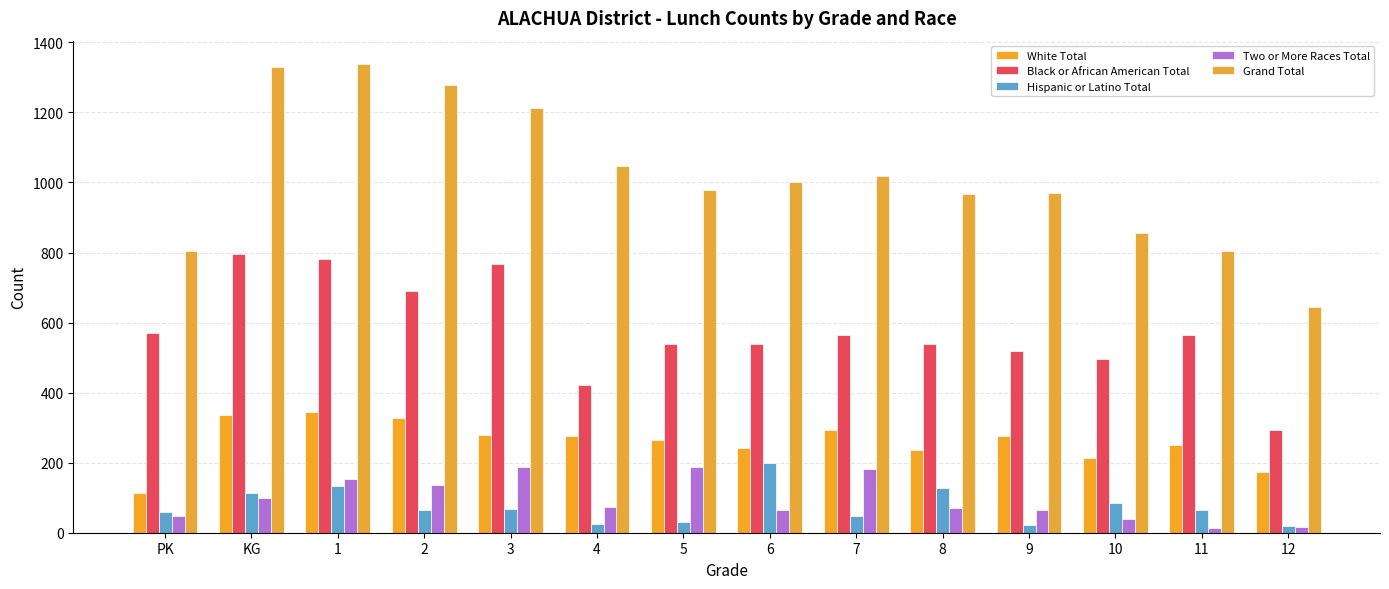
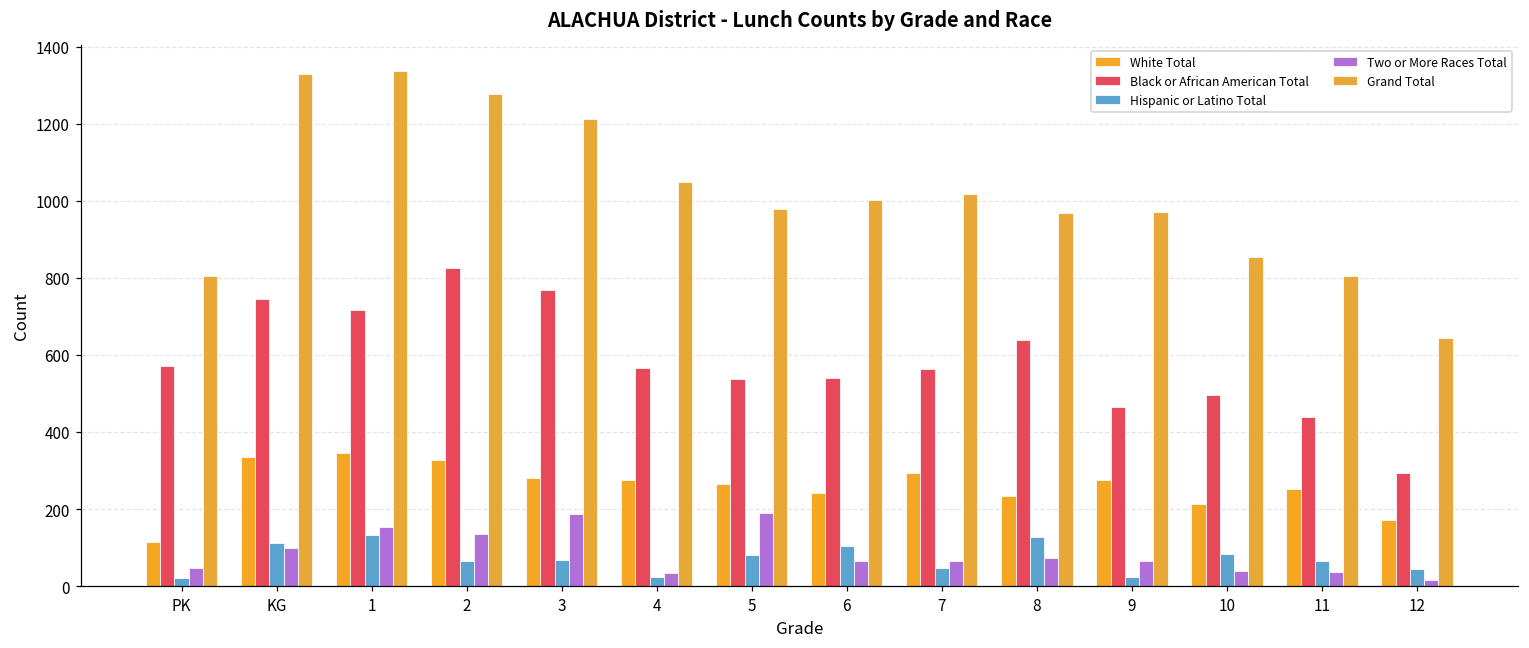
  {
    "Black or African American Total": {
      "PK": 570,
-     "KG": 800,
-     "1": 780,
-     "2": 690,
+     "KG": 750,
+     "1": 720,
+     "2": 830,
      "3": 770,
-     "4": 420,
+     "4": 570,
      "5": 540,
      "6": 540,
      "7": 560,
-     "8": 540,
-     "9": 520,
+     "8": 640,
+     "9": 460,
      "10": 500,
-     "11": 560,
+     "11": 440,
      "12": 290
    },
    "Hispanic or Latino Total": {
-     "PK": 60,
+     "PK": 20,
      "KG": 110,
      "1": 130,
      "2": 70,
      "3": 70,
      "4": 20,
-     "5": 30,
-     "6": 200,
+     "5": 80,
+     "6": 110,
      "7": 50,
      "8": 130,
      "9": 20,
      "10": 80,
      "11": 70,
-     "12": 20
+     "12": 40
    },
    "Two or More Races Total": {
      "PK": 50,
      "KG": 100,
      "1": 150,
      "2": 140,
      "3": 190,
-     "4": 70,
+     "4": 30,
      "5": 190,
      "6": 70,
-     "7": 180,
+     "7": 70,
      "8": 70,
      "9": 70,
      "10": 40,
-     "11": 10,
+     "11": 40,
      "12": 20
    }
  }
